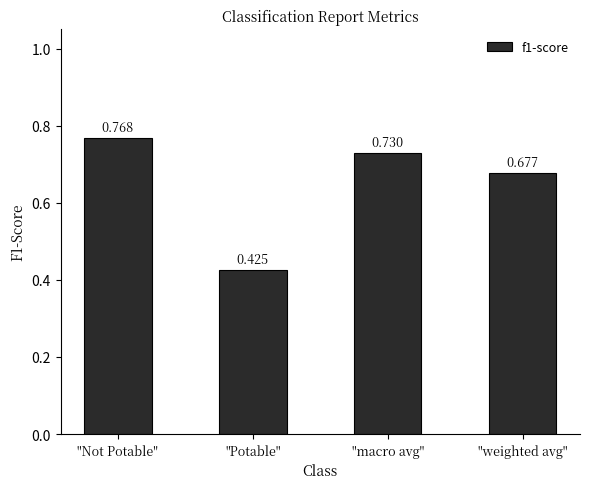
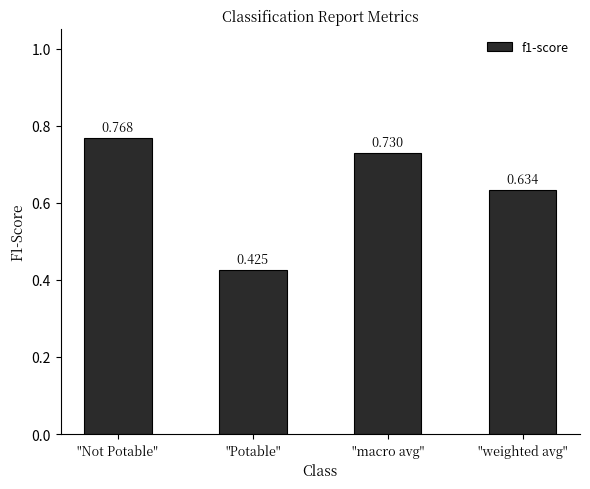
  {
    "\"Not Potable\"": 0.768,
    "\"Potable\"": 0.425,
    "\"macro avg\"": 0.730,
-   "\"weighted avg\"": 0.677
+   "\"weighted avg\"": 0.634
  }
